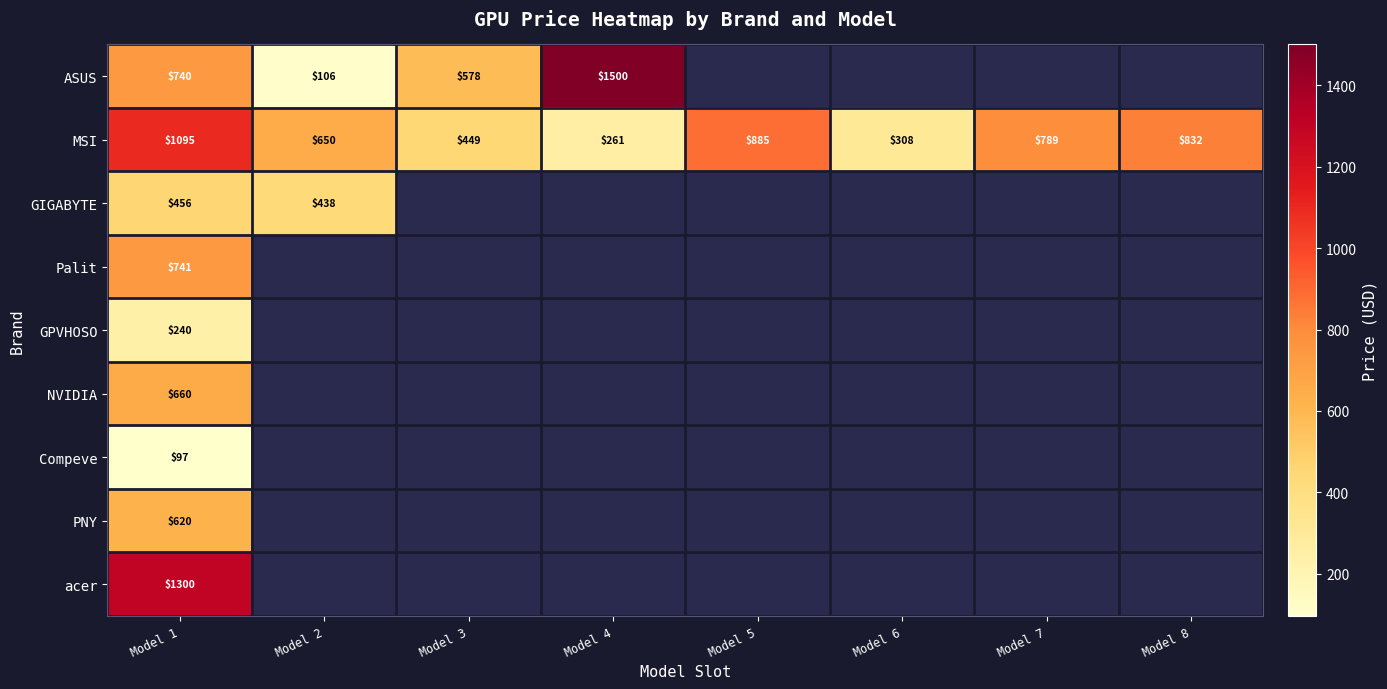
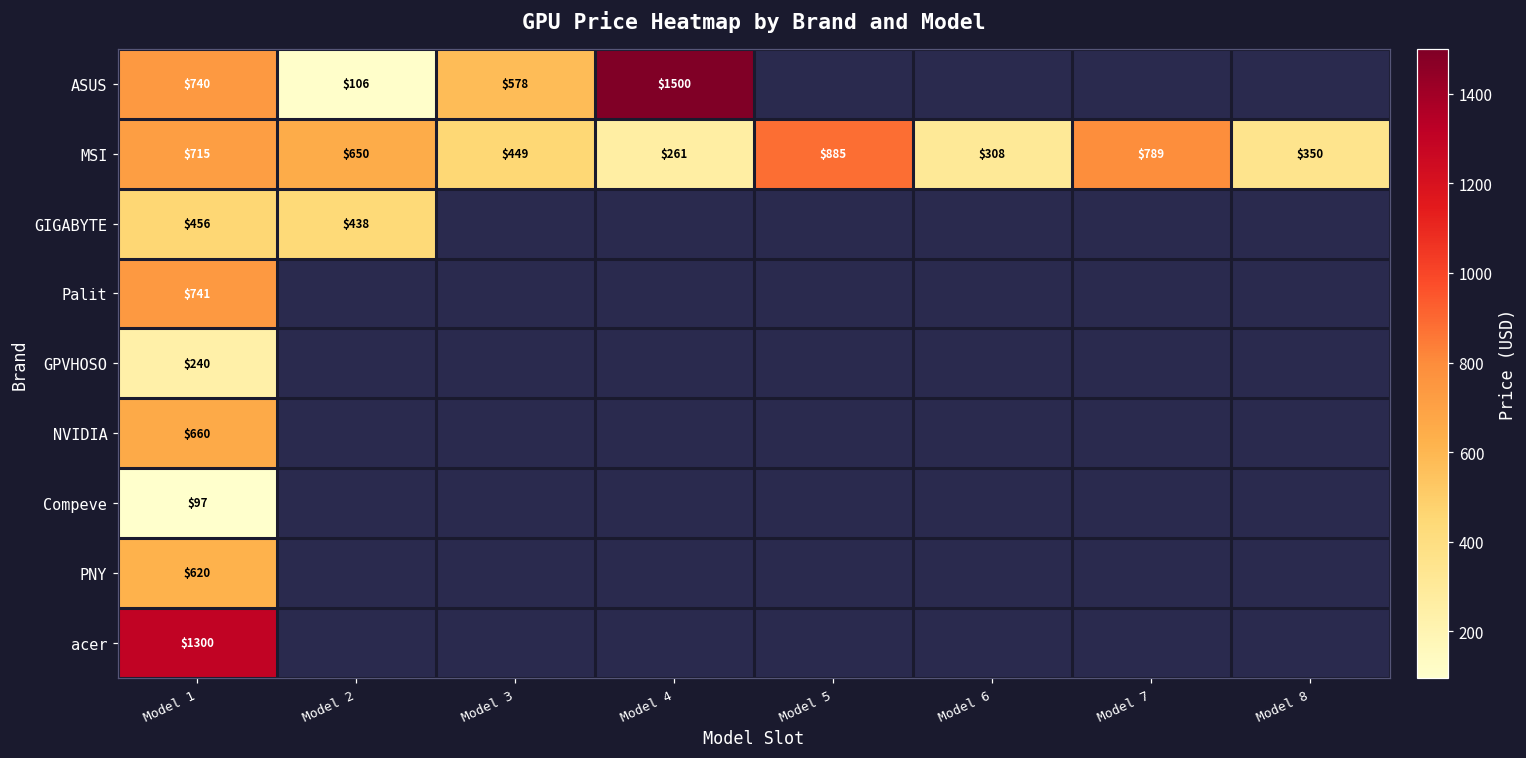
  {
    "ASUS": {
      "Model 1": "$740",
      "Model 2": "$106",
      "Model 3": "$578",
      "Model 4": "$1500"
    },
    "MSI": {
-     "Model 1": "$1095",
+     "Model 1": "$715",
      "Model 2": "$650",
      "Model 3": "$449",
      "Model 4": "$261",
      "Model 5": "$885",
      "Model 6": "$308",
      "Model 7": "$789",
-     "Model 8": "$832"
+     "Model 8": "$350"
    },
    "GIGABYTE": {
      "Model 1": "$456",
      "Model 2": "$438"
    },
    "Palit": {
      "Model 1": "$741"
    },
    "GPVHOSO": {
      "Model 1": "$240"
    },
    "NVIDIA": {
      "Model 1": "$660"
    },
    "Compeve": {
      "Model 1": "$97"
    },
    "PNY": {
      "Model 1": "$620"
    },
    "acer": {
      "Model 1": "$1300"
    }
  }
